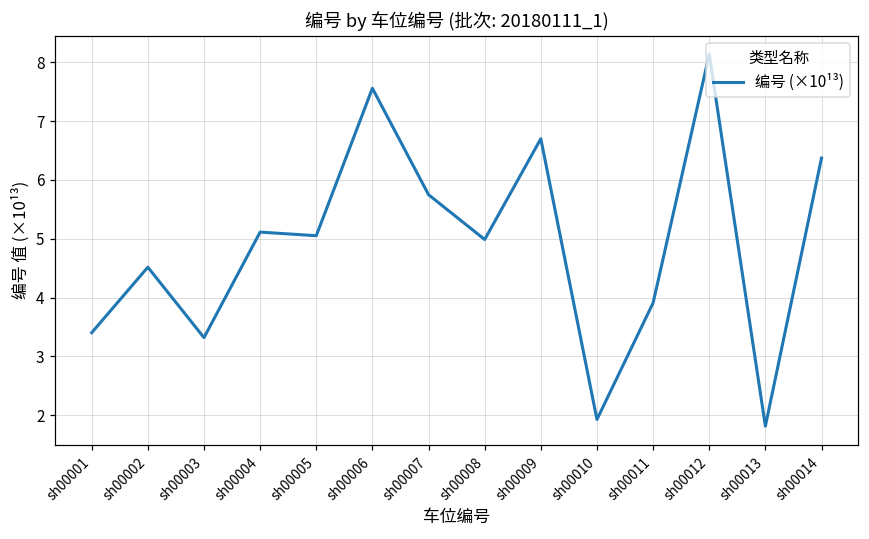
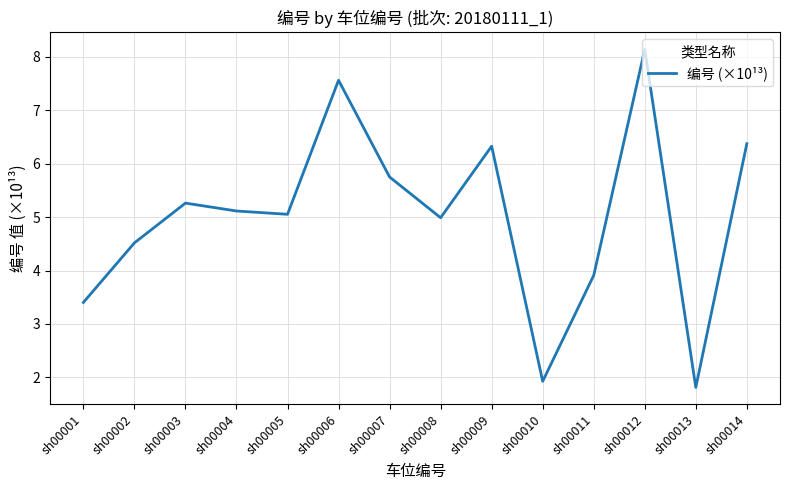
  {
    "sh00001": 3.4,
    "sh00002": 4.5,
-   "sh00003": 3.3,
+   "sh00003": 5.3,
    "sh00004": 5.1,
    "sh00005": 5.1,
    "sh00006": 7.6,
    "sh00007": 5.7,
    "sh00008": 5.0,
-   "sh00009": 6.7,
+   "sh00009": 6.3,
    "sh00010": 1.9,
    "sh00011": 3.9,
    "sh00013": 1.8,
    "sh00014": 6.4
  }
